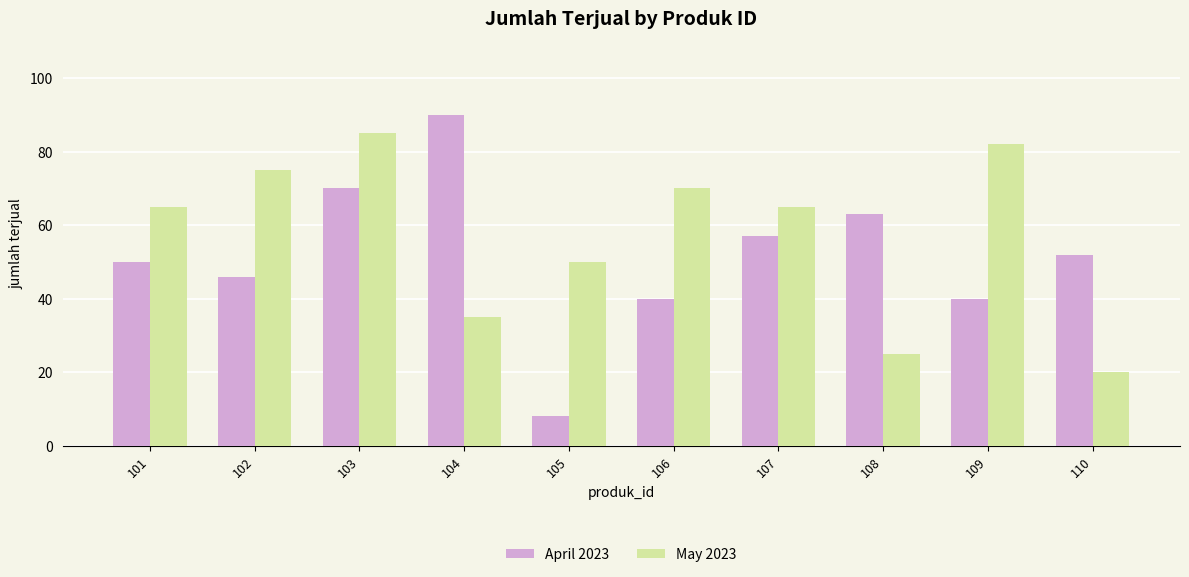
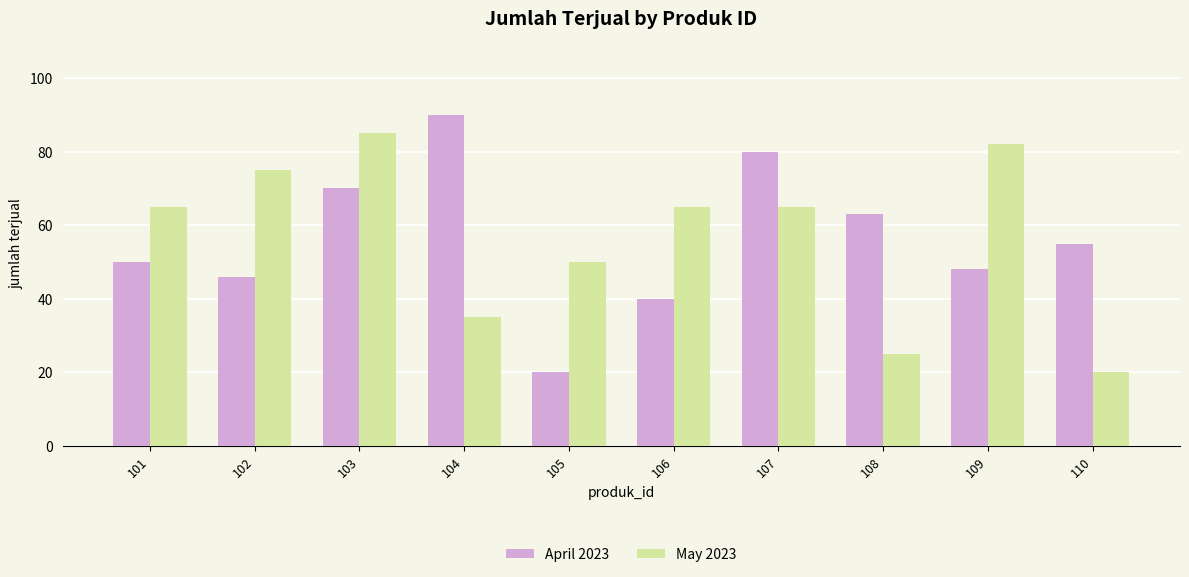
  {
    "April 2023": {
      "101": 50,
      "102": 46,
      "103": 70,
      "104": 90,
-     "105": 8,
+     "105": 20,
      "106": 40,
-     "107": 57,
+     "107": 80,
      "108": 63,
-     "109": 40,
-     "110": 52
+     "109": 48,
+     "110": 55
    },
    "May 2023": {
      "101": 65,
      "102": 75,
      "103": 85,
      "104": 35,
      "105": 50,
-     "106": 70,
+     "106": 65,
      "107": 65,
      "108": 25,
      "109": 82,
      "110": 20
    }
  }
